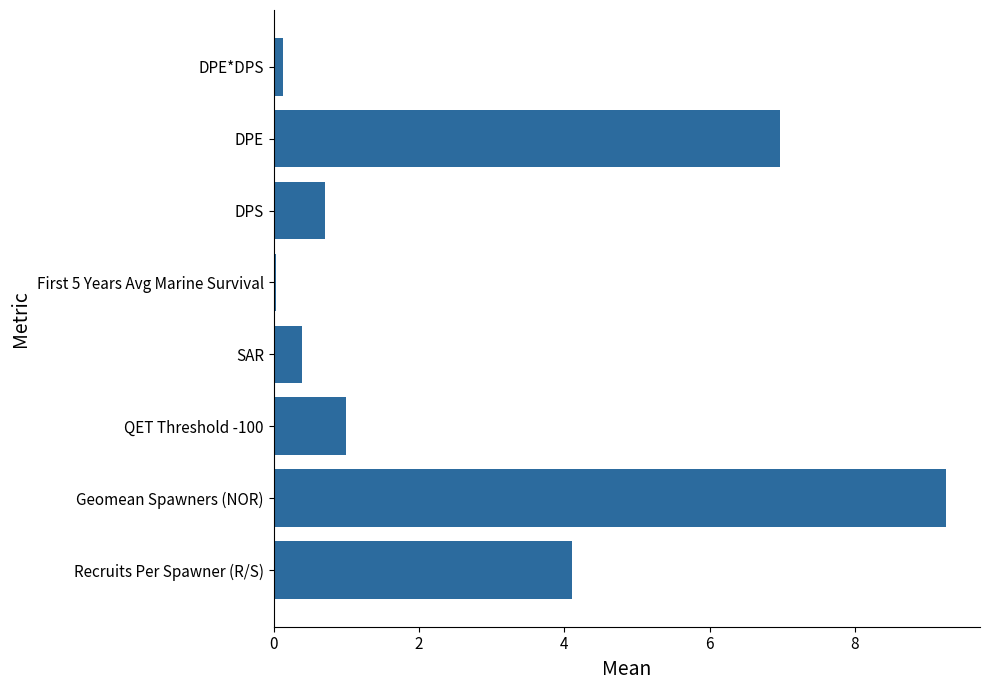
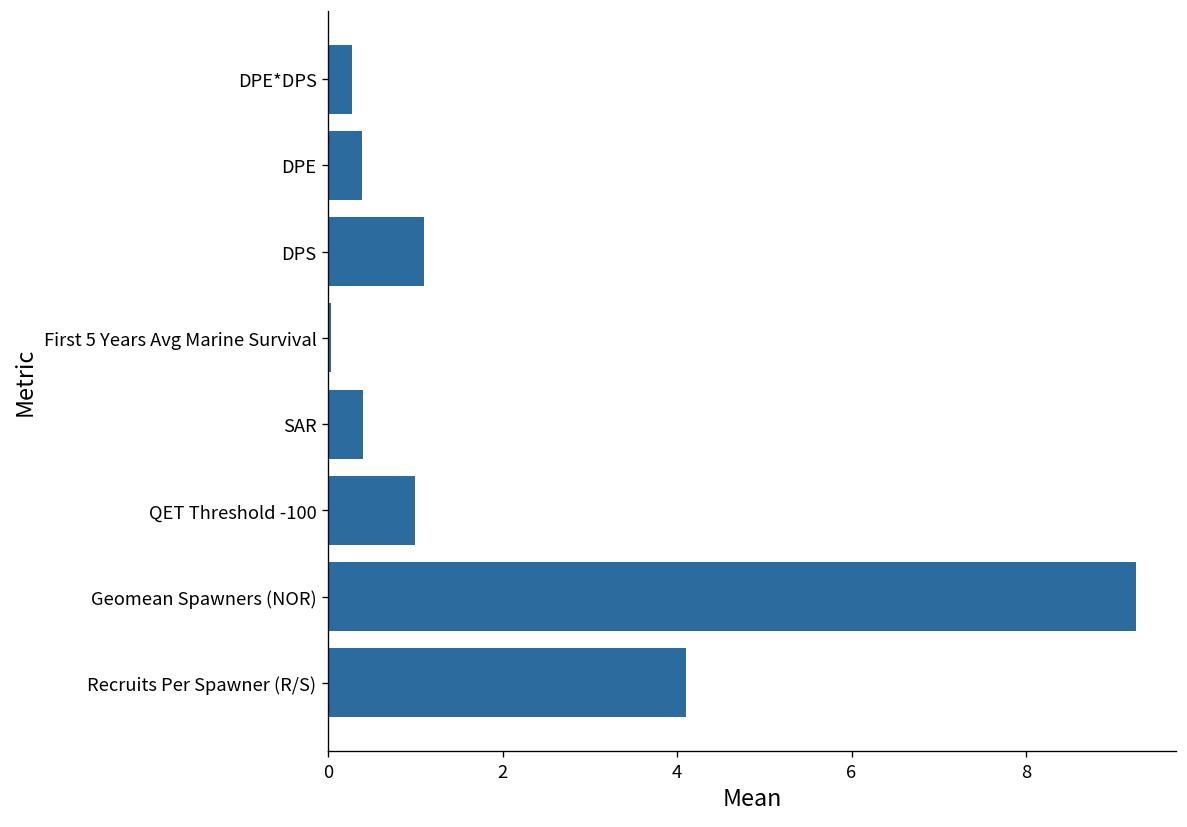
  {
-   "DPE*DPS": 0.1,
-   "DPE": 7.0,
-   "DPS": 0.7,
+   "DPE*DPS": 0.3,
+   "DPE": 0.4,
+   "DPS": 1.1,
    "SAR": 0.4,
    "QET Threshold -100": 1.0,
    "Geomean Spawners (NOR)": 9.3,
    "Recruits Per Spawner (R/S)": 4.1
  }
